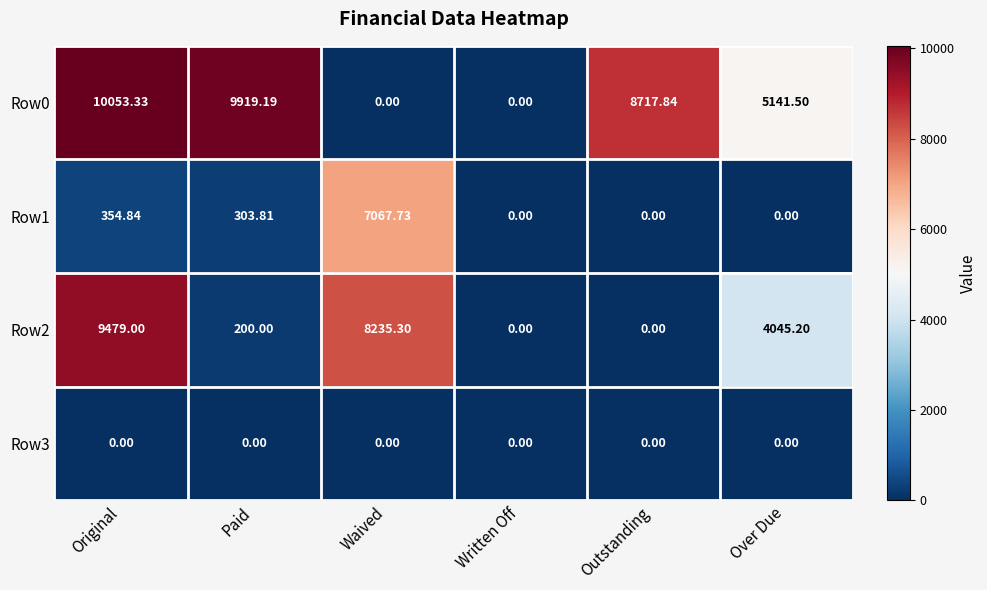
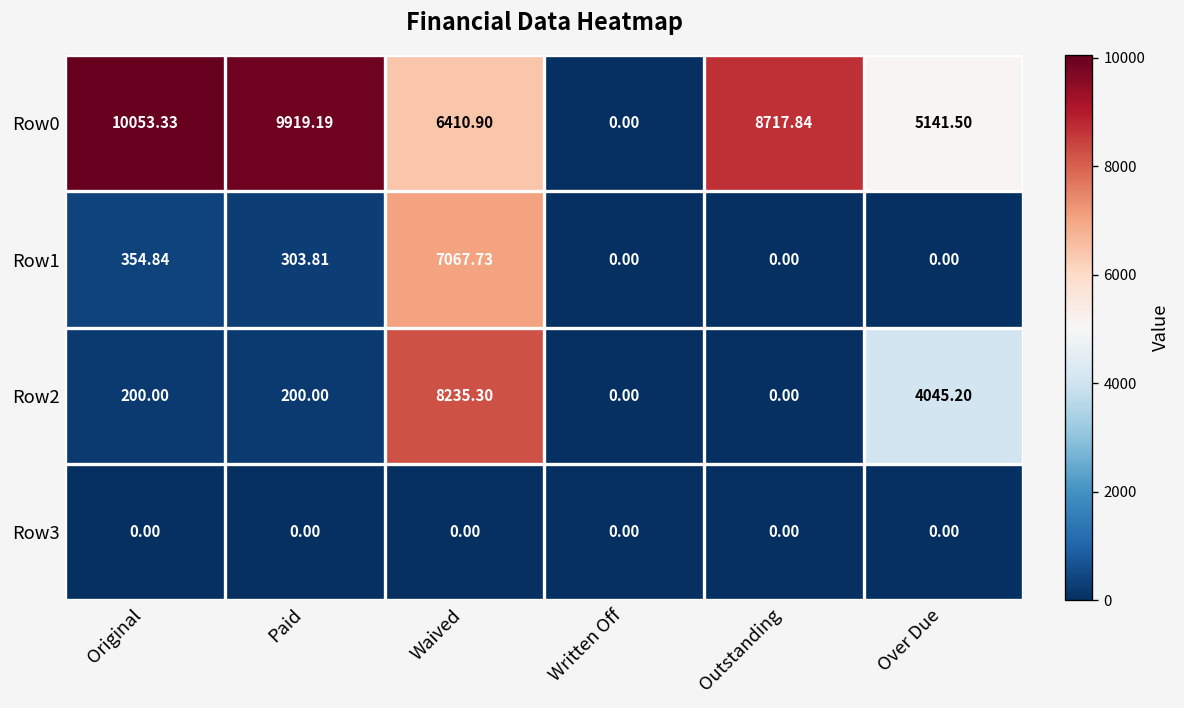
  {
    "Row0": {
      "Original": 10053.33,
      "Paid": 9919.19,
-     "Waived": 0.00,
+     "Waived": 6410.90,
      "Written Off": 0.00,
      "Outstanding": 8717.84,
      "Over Due": 5141.50
    },
    "Row1": {
      "Original": 354.84,
      "Paid": 303.81,
      "Waived": 7067.73,
      "Written Off": 0.00,
      "Outstanding": 0.00,
      "Over Due": 0.00
    },
    "Row2": {
-     "Original": 9479.00,
+     "Original": 200.00,
      "Paid": 200.00,
      "Waived": 8235.30,
      "Written Off": 0.00,
      "Outstanding": 0.00,
      "Over Due": 4045.20
    },
    "Row3": {
      "Original": 0.00,
      "Paid": 0.00,
      "Waived": 0.00,
      "Written Off": 0.00,
      "Outstanding": 0.00,
      "Over Due": 0.00
    }
  }
